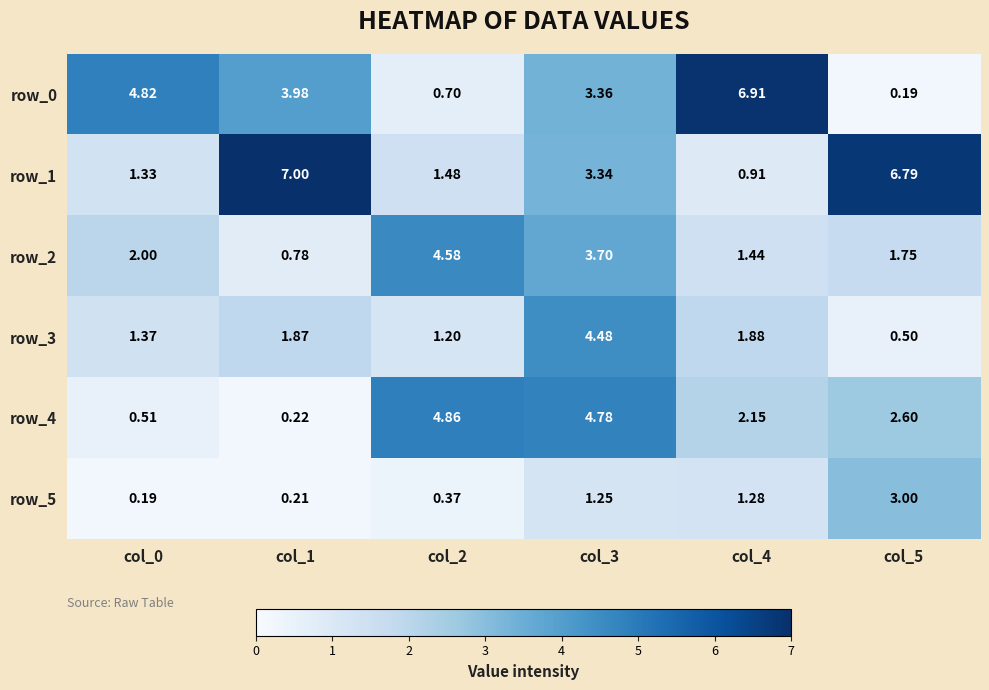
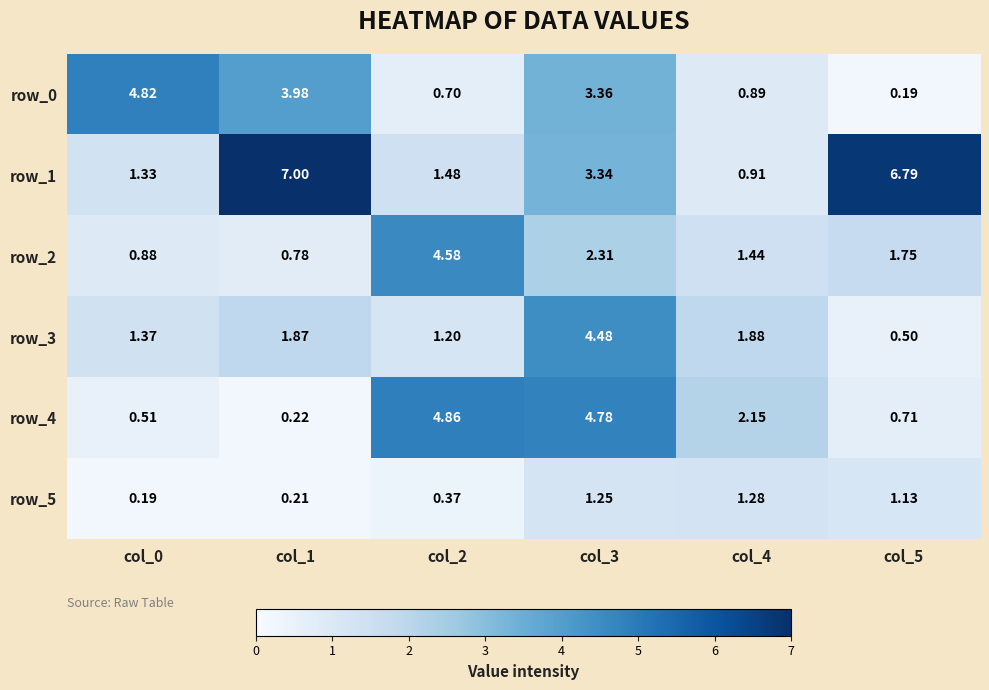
  {
    "row_0": {
      "col_0": 4.82,
      "col_1": 3.98,
      "col_2": 0.70,
      "col_3": 3.36,
-     "col_4": 6.91,
+     "col_4": 0.89,
      "col_5": 0.19
    },
    "row_1": {
      "col_0": 1.33,
      "col_1": 7.00,
      "col_2": 1.48,
      "col_3": 3.34,
      "col_4": 0.91,
      "col_5": 6.79
    },
    "row_2": {
-     "col_0": 2.00,
+     "col_0": 0.88,
      "col_1": 0.78,
      "col_2": 4.58,
-     "col_3": 3.70,
+     "col_3": 2.31,
      "col_4": 1.44,
      "col_5": 1.75
    },
    "row_3": {
      "col_0": 1.37,
      "col_1": 1.87,
      "col_2": 1.20,
      "col_3": 4.48,
      "col_4": 1.88,
      "col_5": 0.50
    },
    "row_4": {
      "col_0": 0.51,
      "col_1": 0.22,
      "col_2": 4.86,
      "col_3": 4.78,
      "col_4": 2.15,
-     "col_5": 2.60
+     "col_5": 0.71
    },
    "row_5": {
      "col_0": 0.19,
      "col_1": 0.21,
      "col_2": 0.37,
      "col_3": 1.25,
      "col_4": 1.28,
-     "col_5": 3.00
+     "col_5": 1.13
    }
  }
